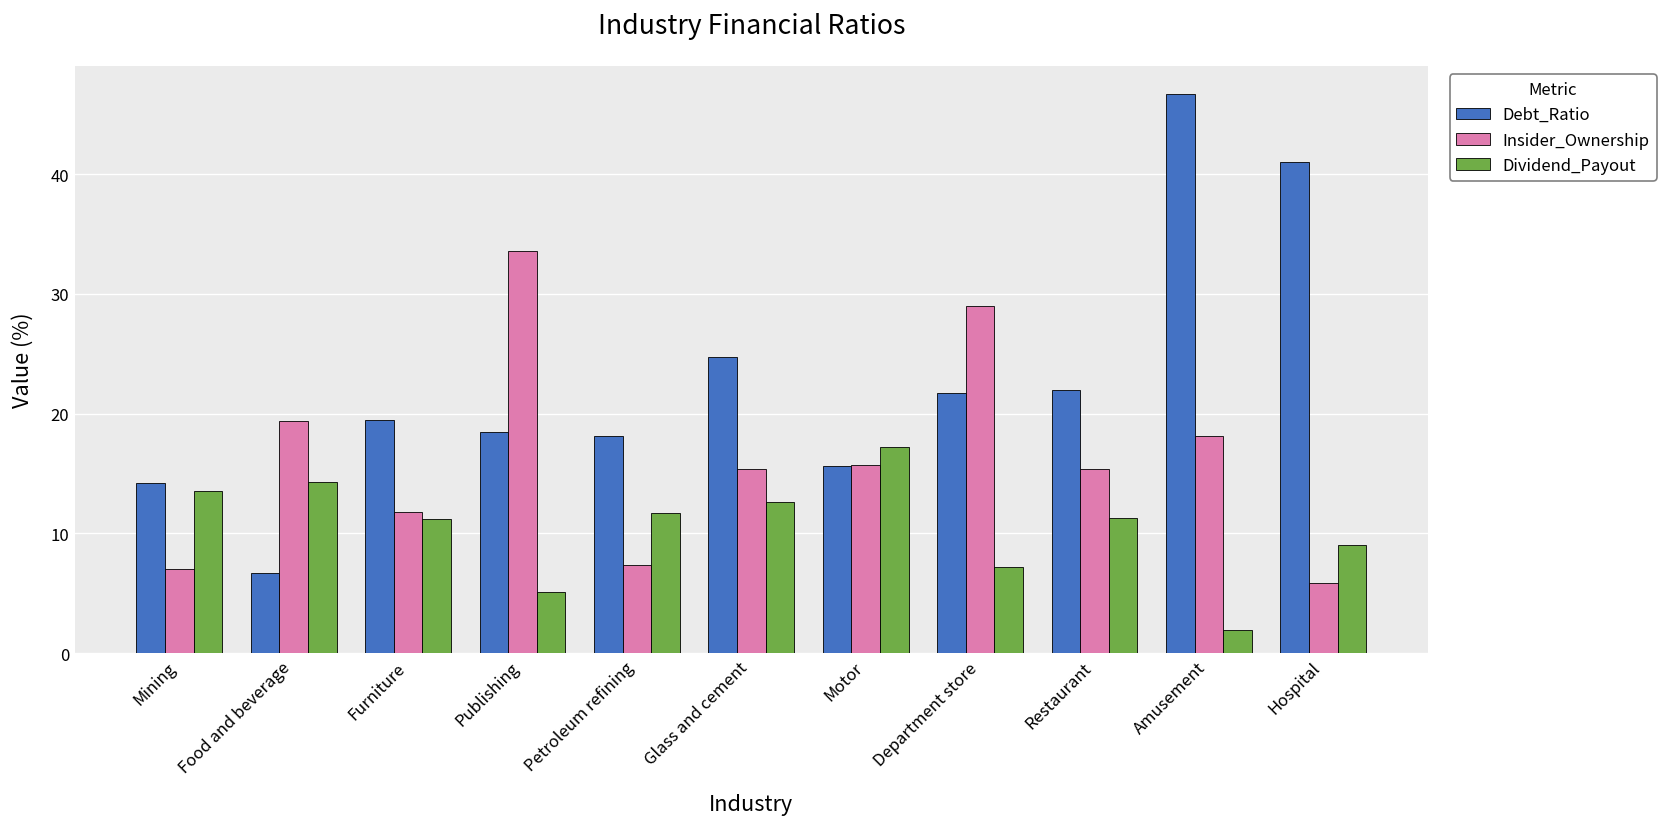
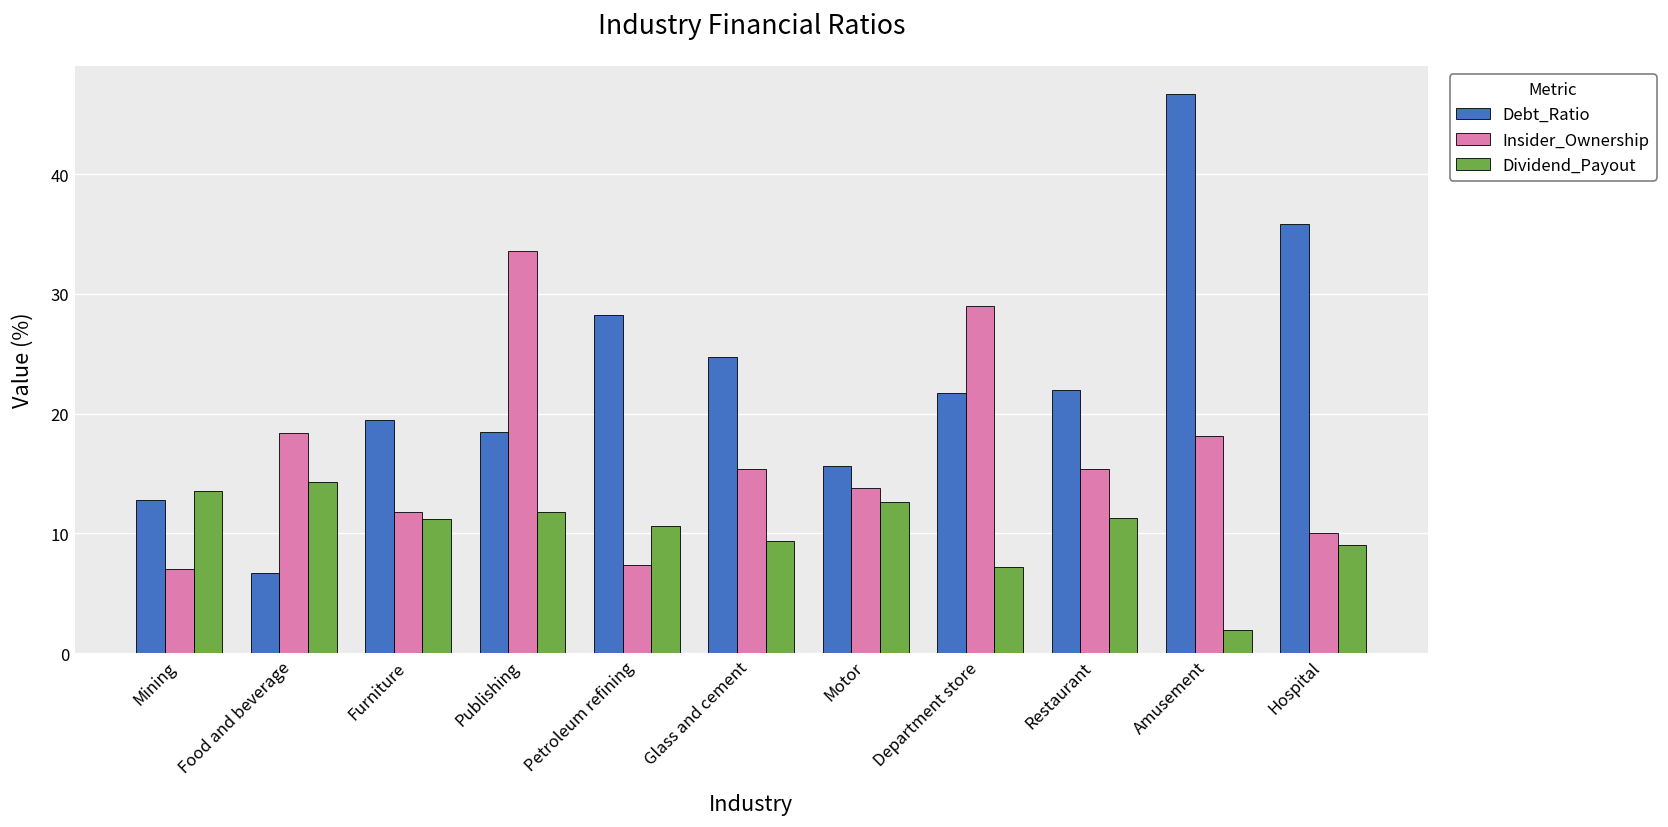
  {
    "Debt_Ratio": {
-     "Mining": 14,
+     "Mining": 13,
      "Food and beverage": 7,
      "Furniture": 20,
      "Publishing": 19,
-     "Petroleum refining": 18,
+     "Petroleum refining": 28,
      "Glass and cement": 25,
      "Motor": 16,
      "Department store": 22,
      "Restaurant": 22,
      "Amusement": 47,
-     "Hospital": 41
+     "Hospital": 36
    },
    "Insider_Ownership": {
      "Mining": 7,
-     "Food and beverage": 19,
+     "Food and beverage": 18,
      "Furniture": 12,
      "Publishing": 34,
      "Petroleum refining": 7,
      "Glass and cement": 15,
-     "Motor": 16,
+     "Motor": 14,
      "Department store": 29,
      "Restaurant": 15,
      "Amusement": 18,
-     "Hospital": 6
+     "Hospital": 10
    },
    "Dividend_Payout": {
      "Mining": 14,
      "Food and beverage": 14,
      "Furniture": 11,
-     "Publishing": 5,
-     "Petroleum refining": 12,
-     "Glass and cement": 13,
-     "Motor": 17,
+     "Publishing": 12,
+     "Petroleum refining": 11,
+     "Glass and cement": 9,
+     "Motor": 13,
      "Department store": 7,
      "Restaurant": 11,
      "Amusement": 2,
      "Hospital": 9
    }
  }
